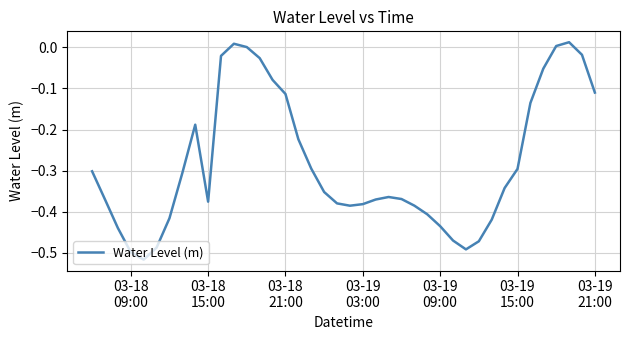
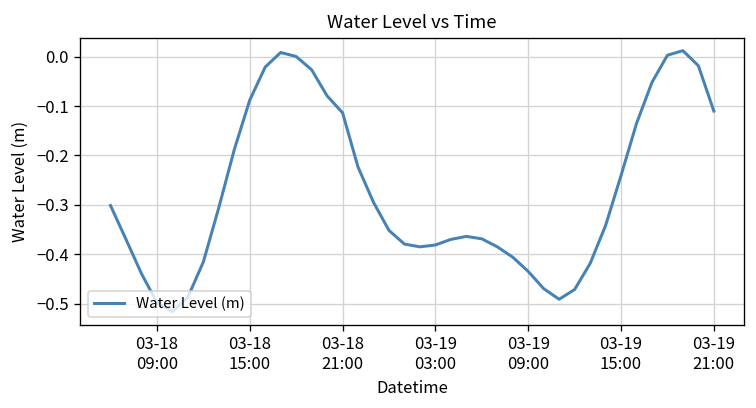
  {
-   "03-18 15:00": -0.38,
+   "03-18 15:00": -0.09,
    "03-18 21:00": -0.11,
    "03-19 03:00": -0.38,
    "03-19 09:00": -0.43,
-   "03-19 15:00": -0.30,
+   "03-19 15:00": -0.24,
    "03-19 21:00": -0.11
  }
